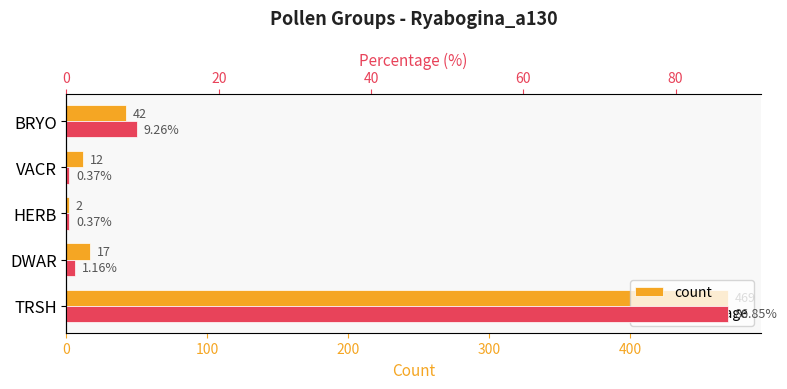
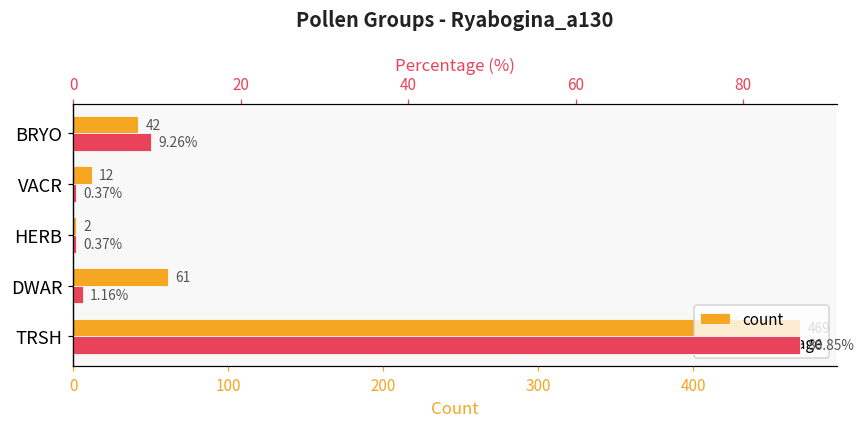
  {
    "count": {
      "BRYO": "42",
      "VACR": "12",
      "HERB": "2",
-     "DWAR": "17"
+     "DWAR": "61"
    },
    "percentage": {
      "BRYO": "9.26%",
      "VACR": "0.37%",
      "HERB": "0.37%",
      "DWAR": "1.16%"
    }
  }
